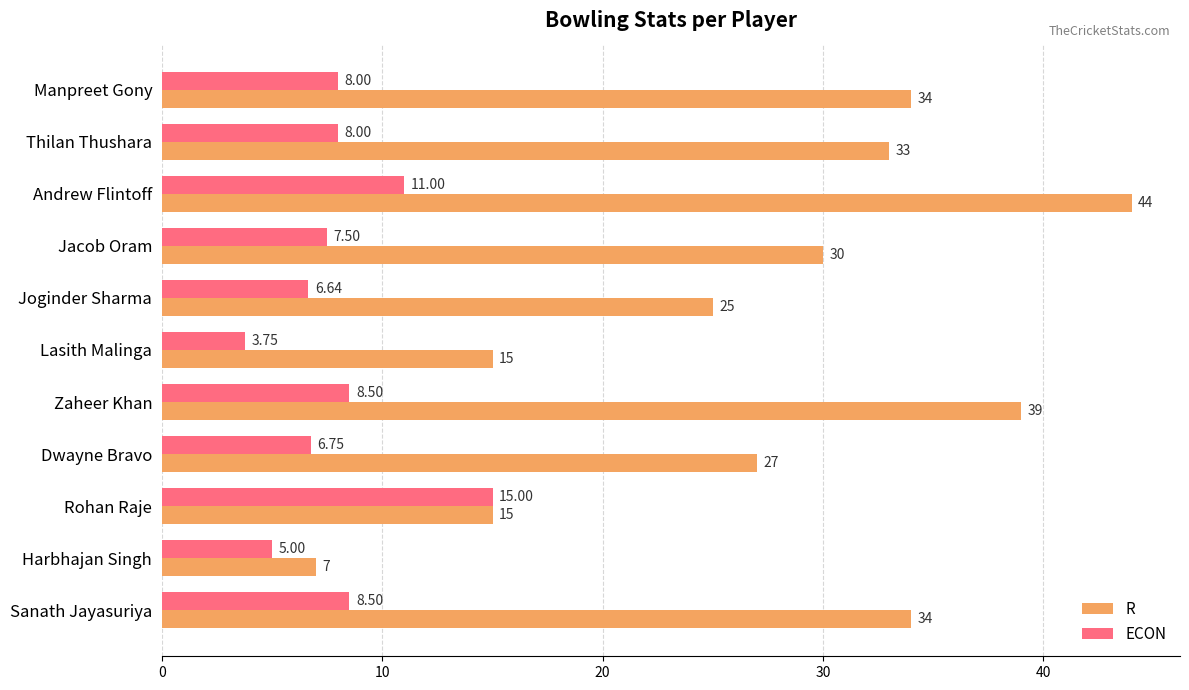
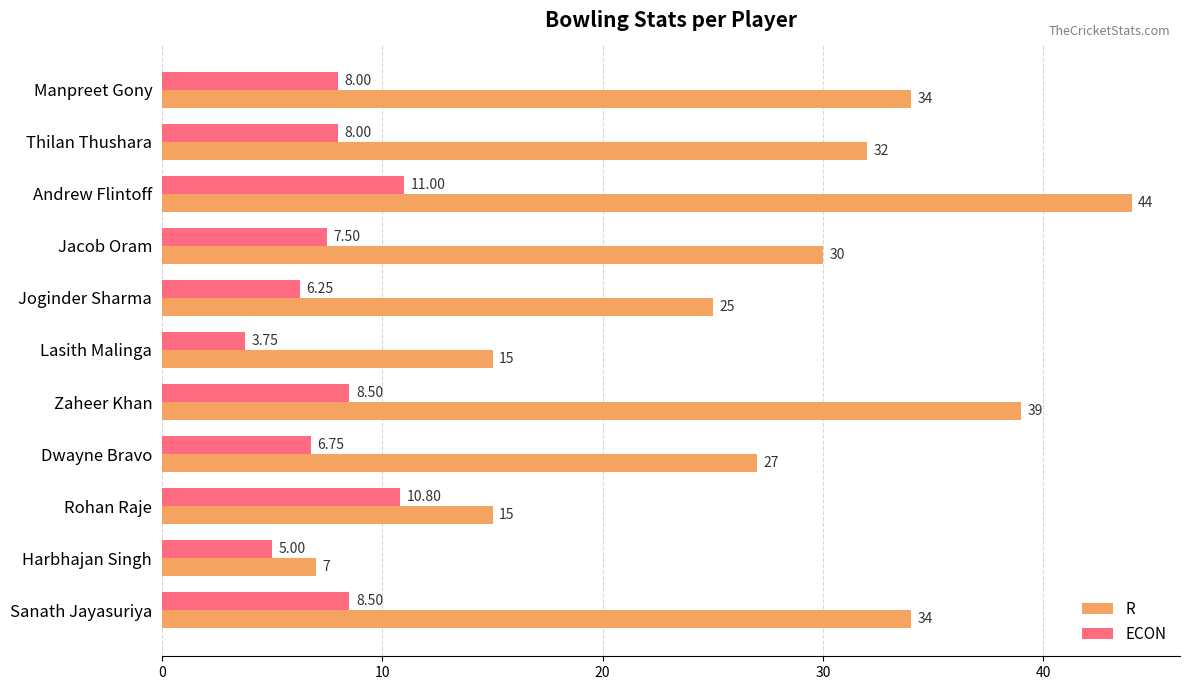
  {
    "R": {
      "Manpreet Gony": 34,
-     "Thilan Thushara": 33,
+     "Thilan Thushara": 32,
      "Andrew Flintoff": 44,
      "Jacob Oram": 30,
      "Joginder Sharma": 25,
      "Lasith Malinga": 15,
      "Zaheer Khan": 39,
      "Dwayne Bravo": 27,
      "Rohan Raje": 15,
      "Harbhajan Singh": 7,
      "Sanath Jayasuriya": 34
    },
    "ECON": {
      "Manpreet Gony": 8.00,
      "Thilan Thushara": 8.00,
      "Andrew Flintoff": 11.00,
      "Jacob Oram": 7.50,
-     "Joginder Sharma": 6.64,
+     "Joginder Sharma": 6.25,
      "Lasith Malinga": 3.75,
      "Zaheer Khan": 8.50,
      "Dwayne Bravo": 6.75,
-     "Rohan Raje": 15.00,
+     "Rohan Raje": 10.80,
      "Harbhajan Singh": 5.00,
      "Sanath Jayasuriya": 8.50
    }
  }
